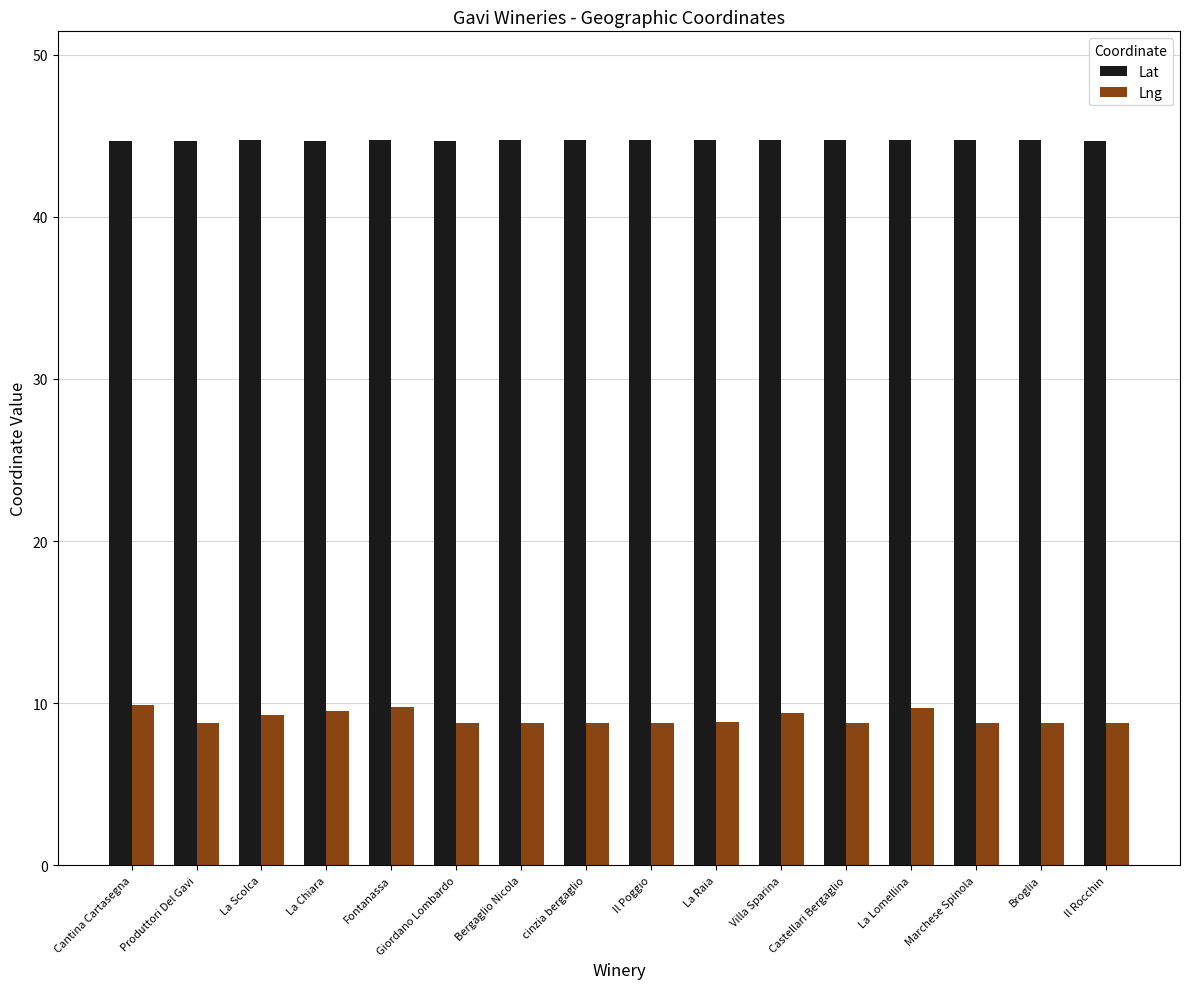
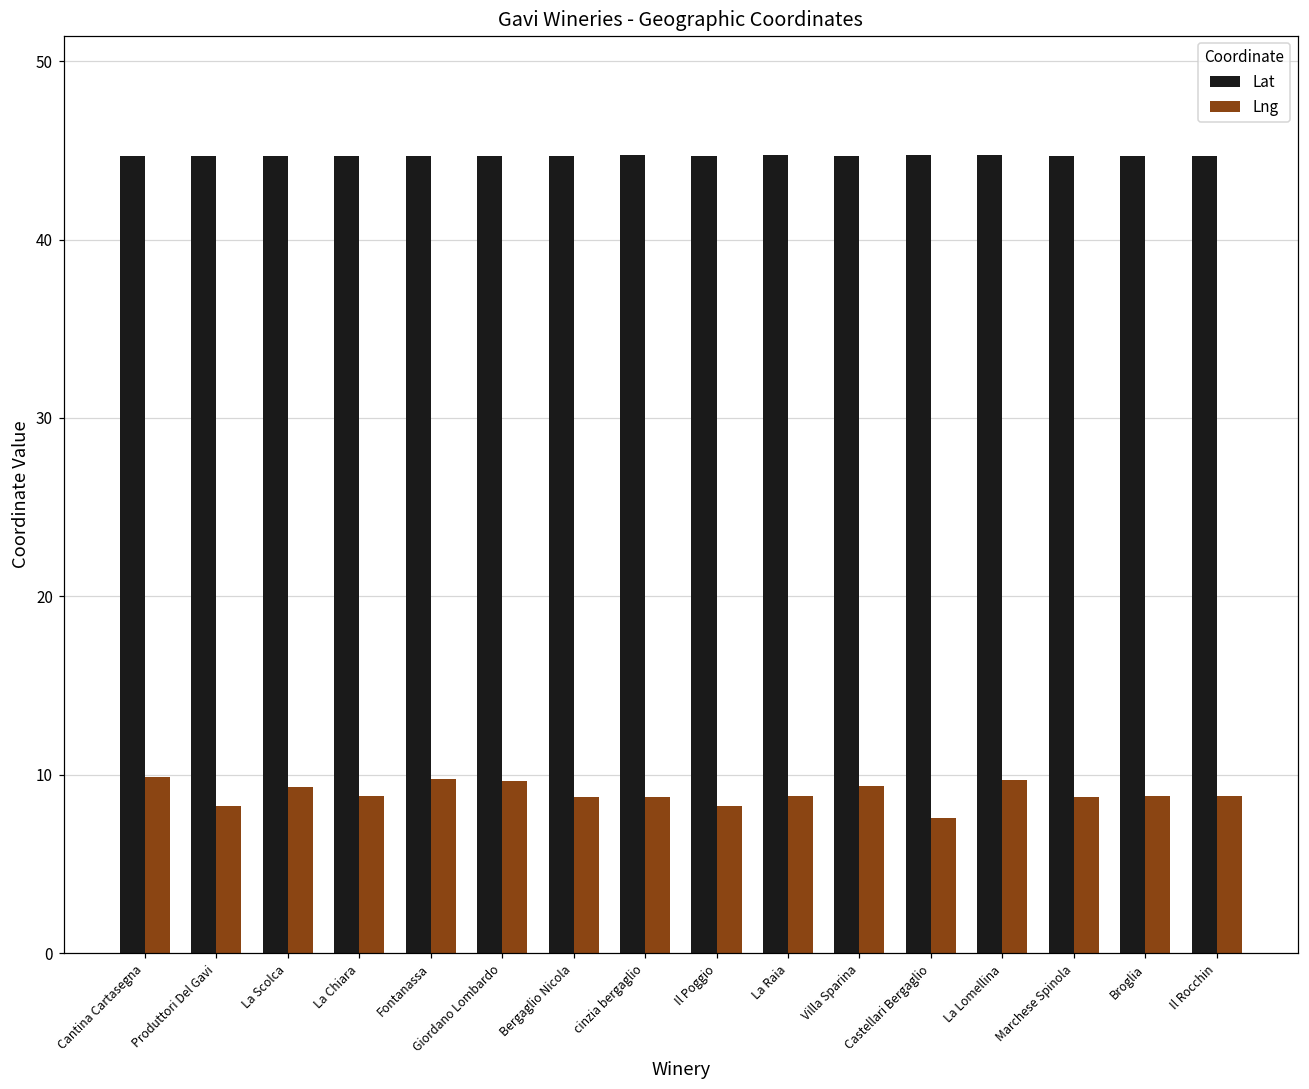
  {
    "Lat": {
      "Cantina Cartasegna": 44.7,
      "Produttori Del Gavi": 44.7,
      "La Scolca": 44.7,
      "La Chiara": 44.7,
      "Fontanassa": 44.7,
      "Giordano Lombardo": 44.7,
      "Bergaglio Nicola": 44.7,
      "cinzia bergaglio": 44.7,
      "Il Poggio": 44.7,
      "La Raia": 44.7,
      "Villa Sparina": 44.7,
      "Castellari Bergaglio": 44.7,
      "La Lomellina": 44.7,
      "Marchese Spinola": 44.7,
      "Broglia": 44.7,
      "Il Rocchin": 44.7
    },
    "Lng": {
      "Cantina Cartasegna": 9.9,
-     "Produttori Del Gavi": 8.8,
+     "Produttori Del Gavi": 8.3,
      "La Scolca": 9.3,
-     "La Chiara": 9.5,
+     "La Chiara": 8.8,
      "Fontanassa": 9.7,
-     "Giordano Lombardo": 8.8,
+     "Giordano Lombardo": 9.6,
      "Bergaglio Nicola": 8.8,
      "cinzia bergaglio": 8.8,
-     "Il Poggio": 8.8,
+     "Il Poggio": 8.3,
      "La Raia": 8.8,
      "Villa Sparina": 9.4,
-     "Castellari Bergaglio": 8.8,
+     "Castellari Bergaglio": 7.6,
      "La Lomellina": 9.7,
      "Marchese Spinola": 8.8,
      "Broglia": 8.8,
      "Il Rocchin": 8.8
    }
  }
